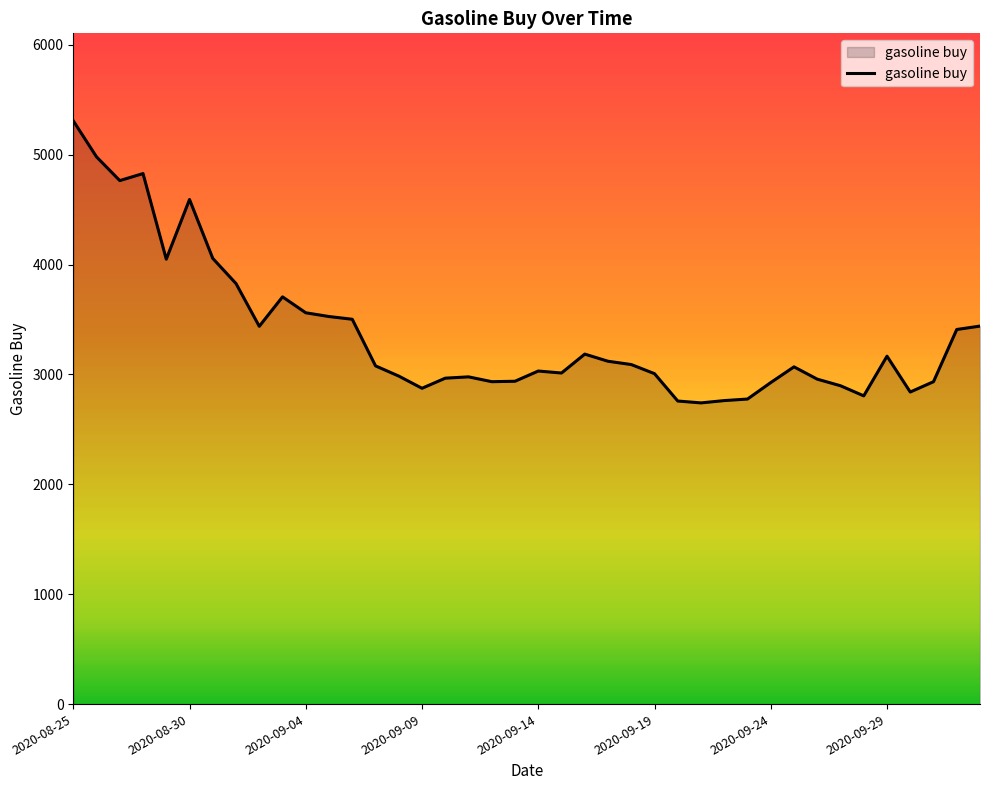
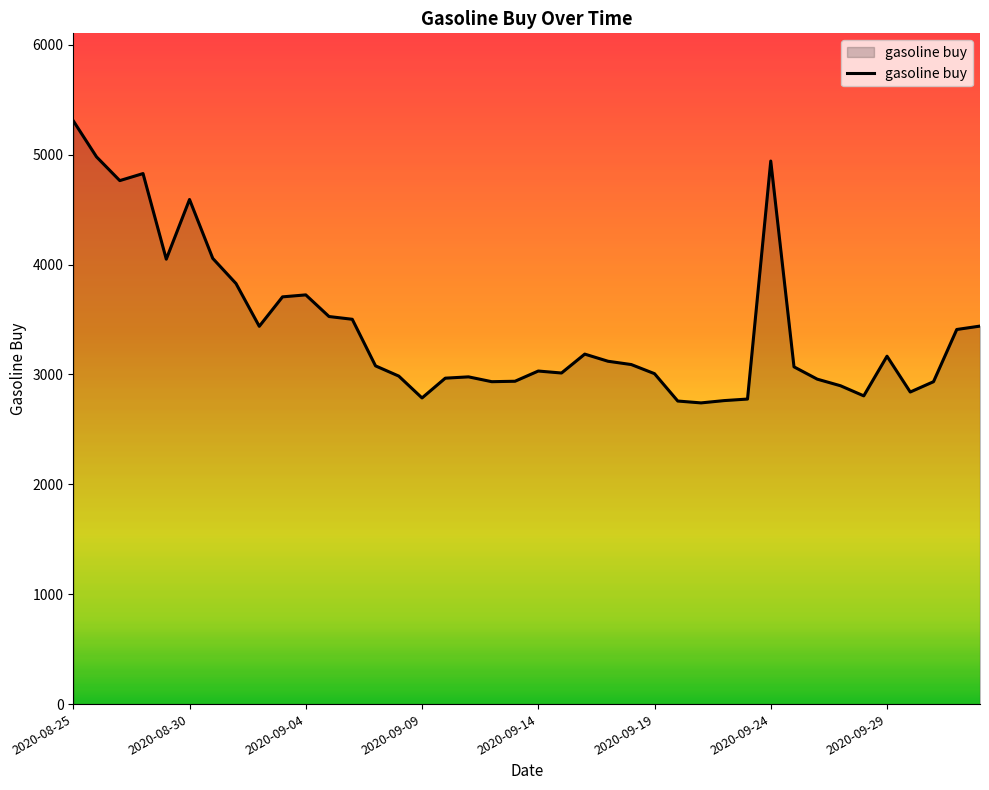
  {
    "2020-08-25": 5310,
    "2020-08-30": 4590,
-   "2020-09-04": 3560,
-   "2020-09-09": 2870,
+   "2020-09-04": 3720,
+   "2020-09-09": 2790,
    "2020-09-14": 3030,
    "2020-09-19": 3010,
-   "2020-09-24": 2930,
+   "2020-09-24": 4940,
    "2020-09-29": 3170
  }
